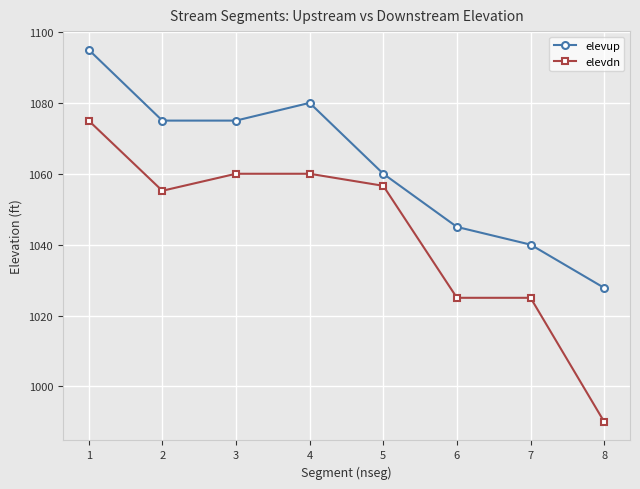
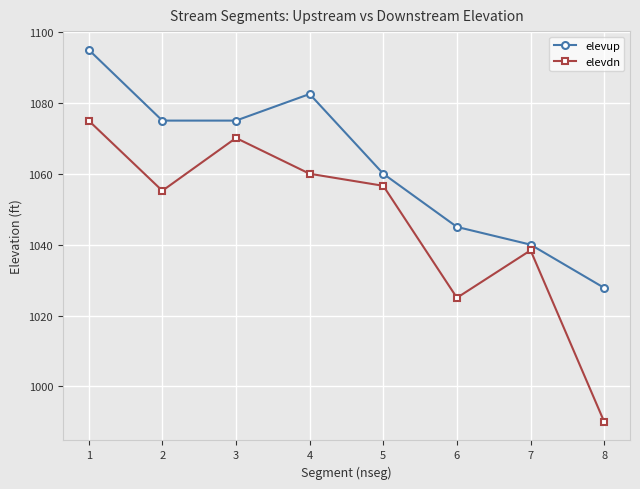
  {
    "elevup": {
      "1": 1095,
      "2": 1075,
      "3": 1075,
-     "4": 1080,
+     "4": 1083,
      "5": 1060,
      "6": 1045,
      "7": 1040,
      "8": 1028
    },
    "elevdn": {
      "1": 1075,
      "2": 1055,
-     "3": 1060,
+     "3": 1070,
      "4": 1060,
      "5": 1057,
      "6": 1025,
-     "7": 1025,
+     "7": 1038,
      "8": 990
    }
  }
